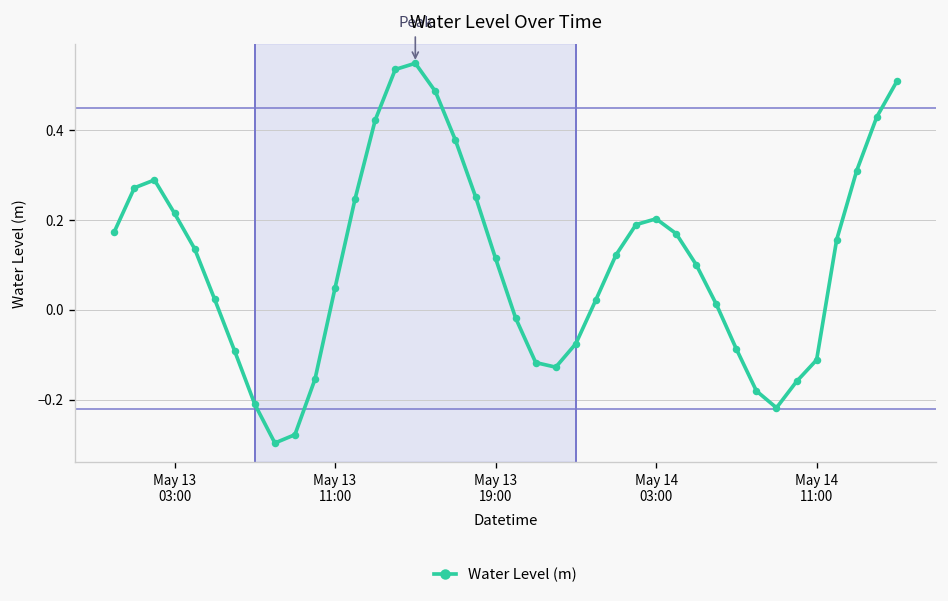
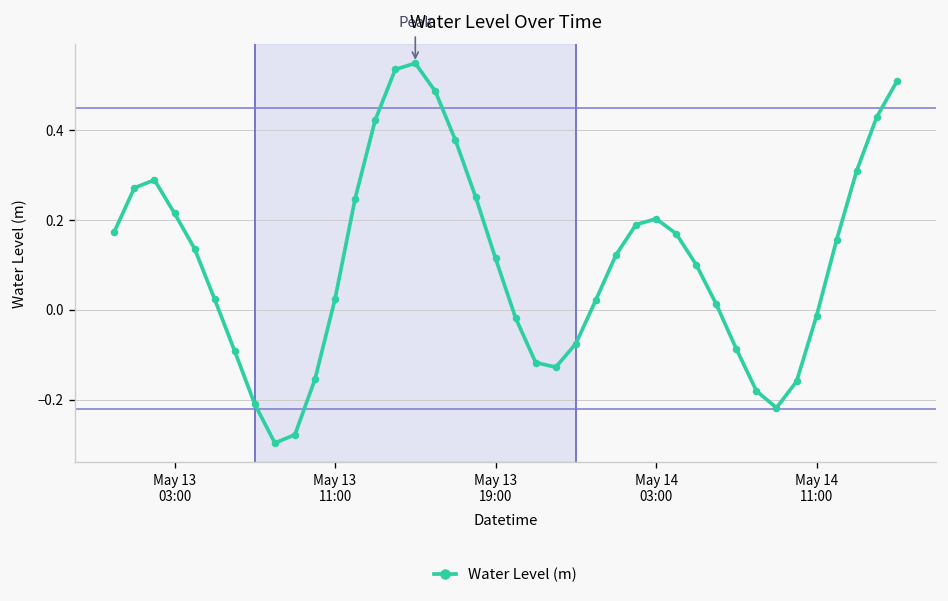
  {
    "May 13 03:00": 0.22,
-   "May 13 11:00": 0.05,
+   "May 13 11:00": 0.02,
    "May 13 19:00": 0.11,
    "May 14 03:00": 0.20,
-   "May 14 11:00": -0.11
+   "May 14 11:00": -0.01
  }
